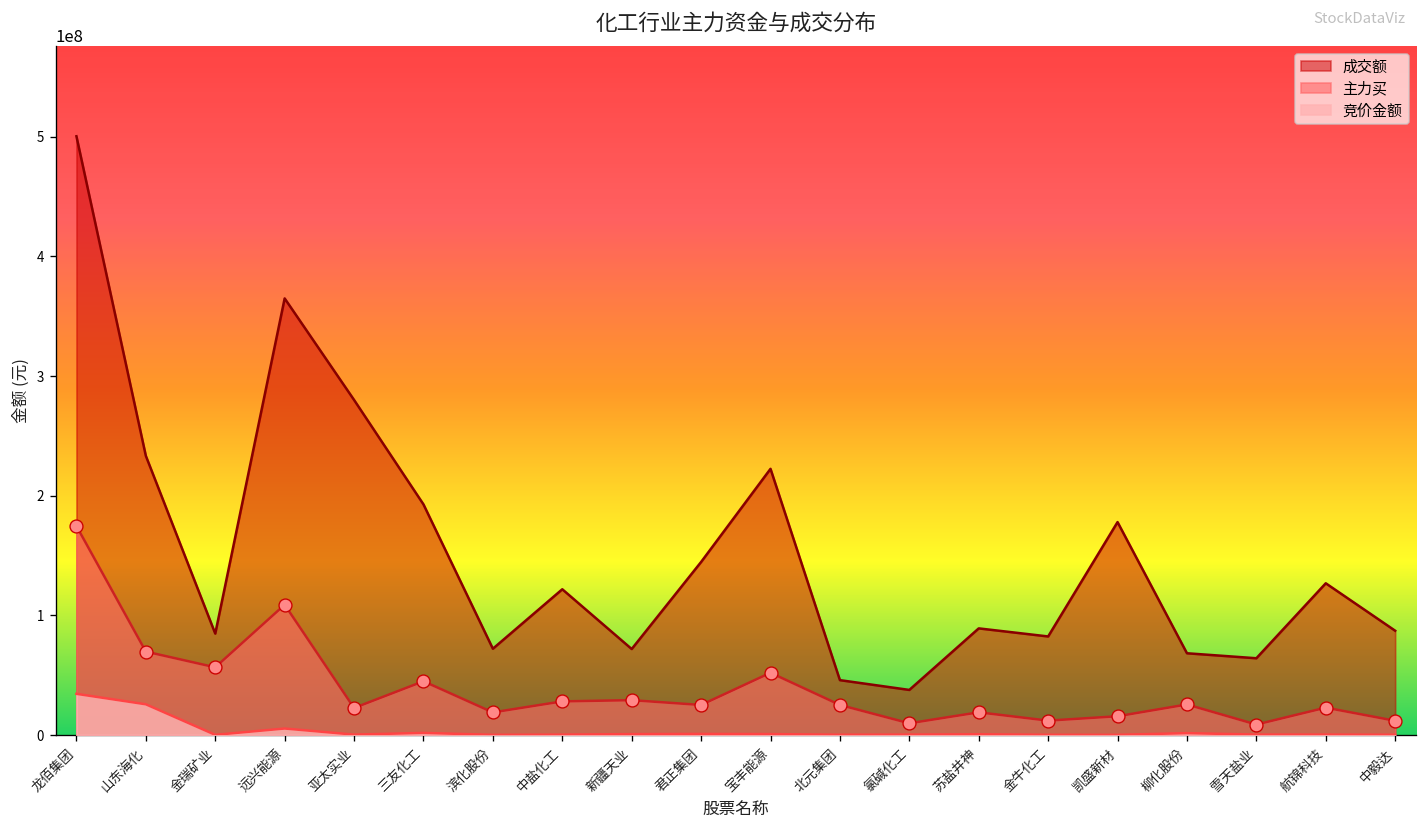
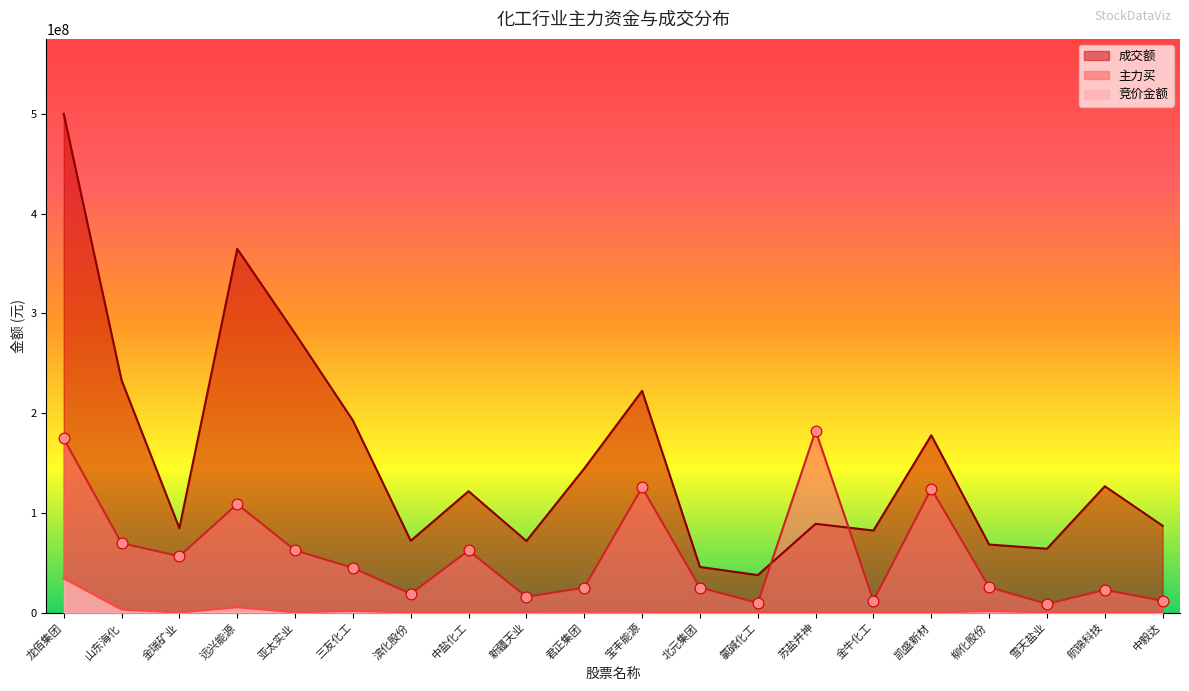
  {
    "成交额": {
      "龙佰集团": 500000000,
      "山东海化": 230000000,
      "金瑞矿业": 80000000,
      "远兴能源": 360000000,
      "亚太实业": 280000000,
      "三友化工": 190000000,
      "滨化股份": 70000000,
      "中盐化工": 120000000,
      "新疆天业": 70000000,
      "君正集团": 140000000,
      "宝丰能源": 220000000,
      "北元集团": 50000000,
      "氯碱化工": 40000000,
      "苏盐井神": 90000000,
      "金牛化工": 80000000,
      "凯盛新材": 180000000,
      "柳化股份": 70000000,
      "雪天盐业": 60000000,
      "航锦科技": 130000000,
      "中毅达": 90000000
    },
    "主力买": {
      "龙佰集团": 170000000,
      "山东海化": 70000000,
      "金瑞矿业": 60000000,
      "远兴能源": 110000000,
-     "亚太实业": 20000000,
+     "亚太实业": 60000000,
      "三友化工": 40000000,
      "滨化股份": 20000000,
-     "中盐化工": 30000000,
-     "新疆天业": 30000000,
+     "中盐化工": 60000000,
+     "新疆天业": 20000000,
      "君正集团": 30000000,
-     "宝丰能源": 50000000,
+     "宝丰能源": 130000000,
      "北元集团": 30000000,
      "氯碱化工": 10000000,
-     "苏盐井神": 20000000,
+     "苏盐井神": 180000000,
      "金牛化工": 10000000,
-     "凯盛新材": 20000000,
+     "凯盛新材": 120000000,
      "柳化股份": 30000000,
      "雪天盐业": 10000000,
      "航锦科技": 20000000,
      "中毅达": 10000000
    },
    "竞价金额": {
      "龙佰集团": 30000000,
-     "山东海化": 30000000,
+     "山东海化": 0,
      "金瑞矿业": 0,
      "远兴能源": 10000000,
      "亚太实业": 0,
      "三友化工": 0,
      "滨化股份": 0,
      "中盐化工": 0,
      "新疆天业": 0,
      "君正集团": 0,
      "宝丰能源": 0,
      "北元集团": 0,
      "氯碱化工": 0,
      "苏盐井神": 0,
      "金牛化工": 0,
      "凯盛新材": 0,
      "柳化股份": 0,
      "雪天盐业": 0,
      "航锦科技": 0,
      "中毅达": 0
    }
  }
